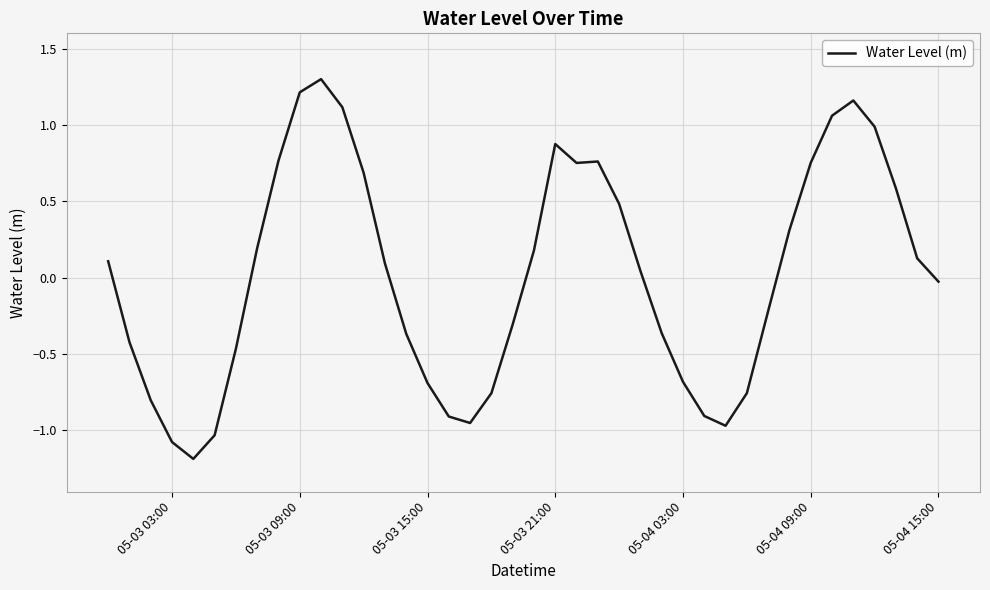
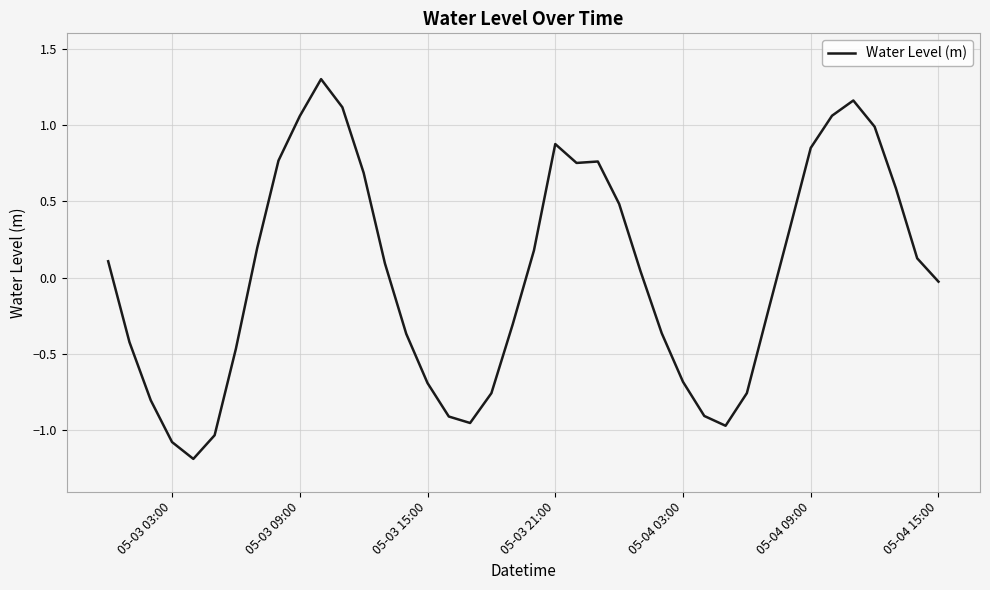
  {
    "05-03 03:00": -1.08,
-   "05-03 09:00": 1.21,
+   "05-03 09:00": 1.06,
    "05-03 15:00": -0.69,
    "05-03 21:00": 0.88,
    "05-04 03:00": -0.68,
-   "05-04 09:00": 0.75,
+   "05-04 09:00": 0.85,
    "05-04 15:00": -0.03
  }
